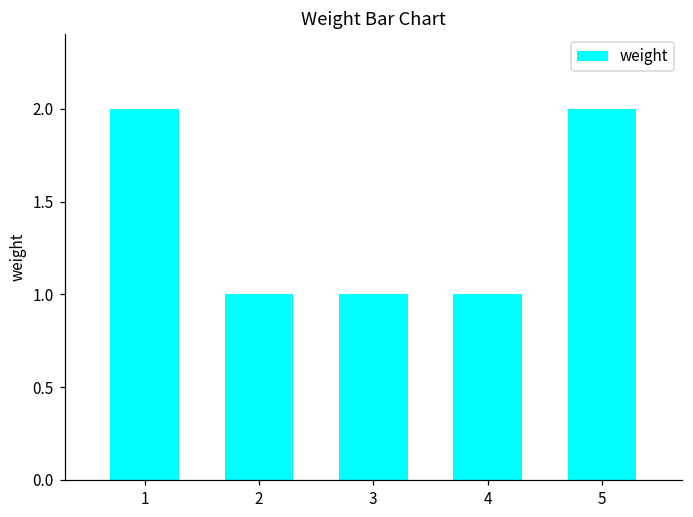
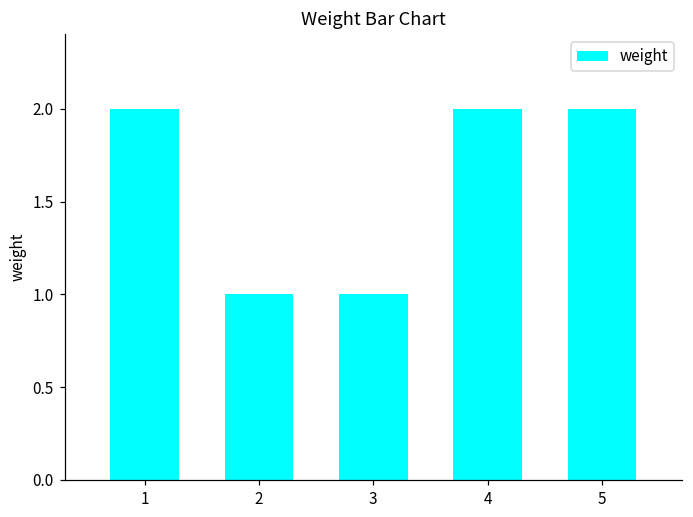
  {
    "1": 2,
    "2": 1,
    "3": 1,
-   "4": 1,
+   "4": 2,
    "5": 2
  }
